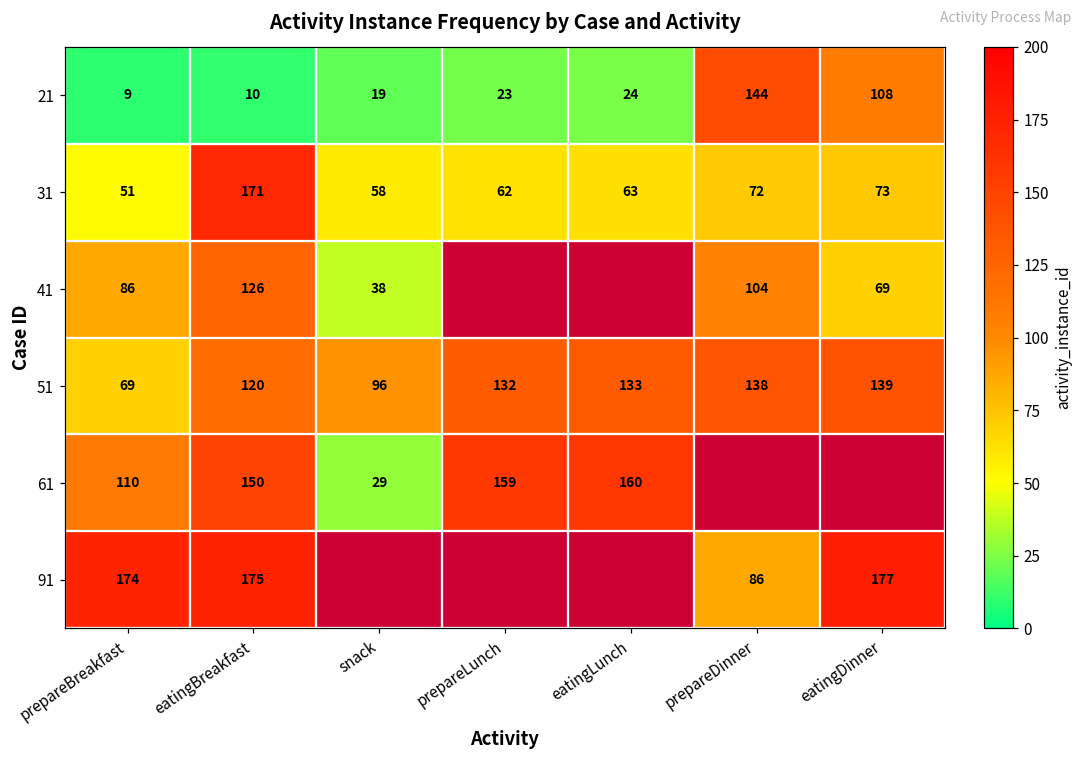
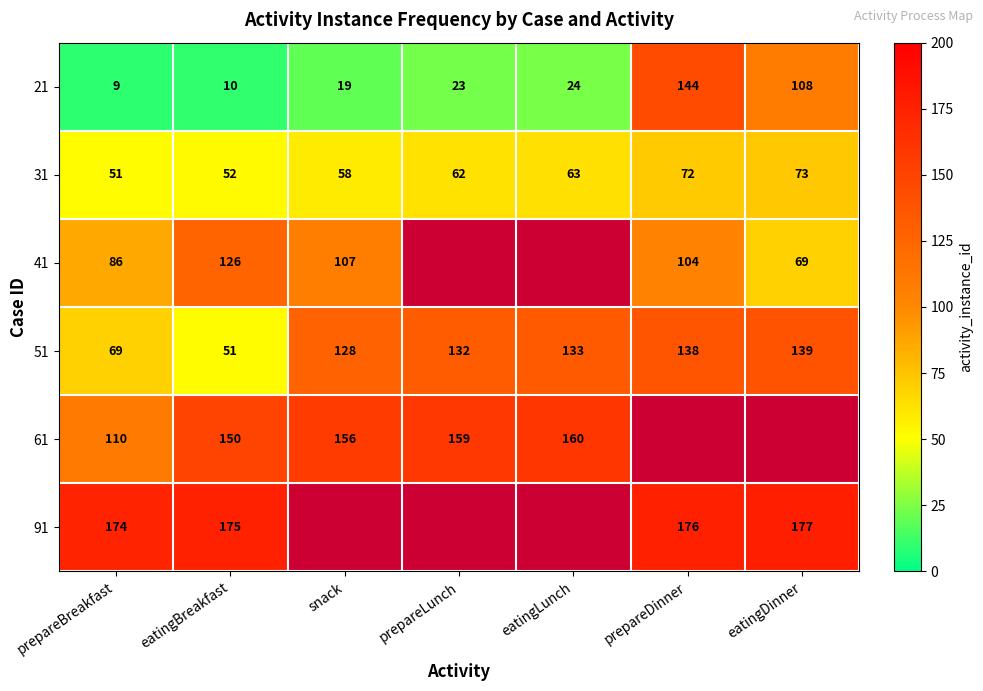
  {
    "21": {
      "prepareBreakfast": 9,
      "eatingBreakfast": 10,
      "snack": 19,
      "prepareLunch": 23,
      "eatingLunch": 24,
      "prepareDinner": 144,
      "eatingDinner": 108
    },
    "31": {
      "prepareBreakfast": 51,
-     "eatingBreakfast": 171,
+     "eatingBreakfast": 52,
      "snack": 58,
      "prepareLunch": 62,
      "eatingLunch": 63,
      "prepareDinner": 72,
      "eatingDinner": 73
    },
    "41": {
      "prepareBreakfast": 86,
      "eatingBreakfast": 126,
-     "snack": 38,
+     "snack": 107,
      "prepareDinner": 104,
      "eatingDinner": 69
    },
    "51": {
      "prepareBreakfast": 69,
-     "eatingBreakfast": 120,
-     "snack": 96,
+     "eatingBreakfast": 51,
+     "snack": 128,
      "prepareLunch": 132,
      "eatingLunch": 133,
      "prepareDinner": 138,
      "eatingDinner": 139
    },
    "61": {
      "prepareBreakfast": 110,
      "eatingBreakfast": 150,
-     "snack": 29,
+     "snack": 156,
      "prepareLunch": 159,
      "eatingLunch": 160
    },
    "91": {
      "prepareBreakfast": 174,
      "eatingBreakfast": 175,
-     "prepareDinner": 86,
+     "prepareDinner": 176,
      "eatingDinner": 177
    }
  }
